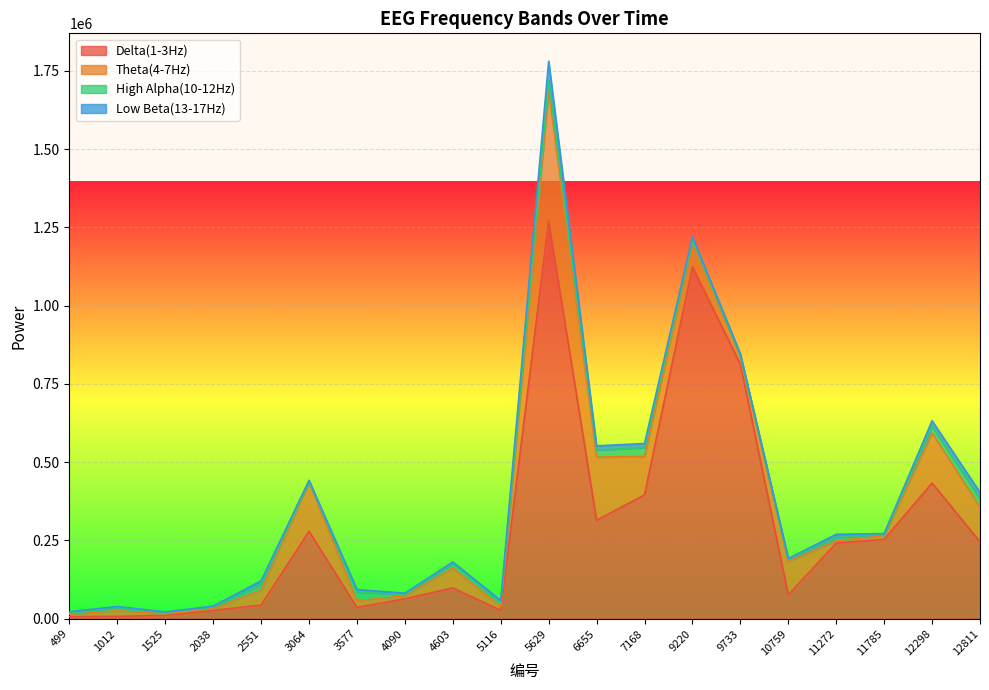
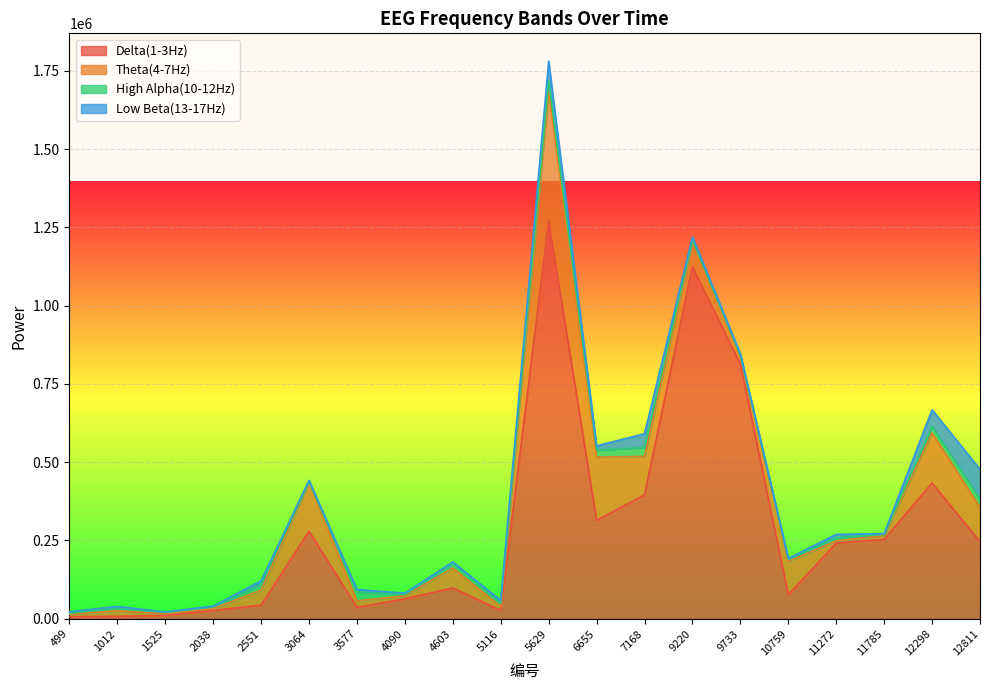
  {
    "High Alpha(10-12Hz)": {
      "2551": 20000,
      "5116": 10000,
      "5629": 30000,
      "6655": 20000,
      "7168": 30000,
      "11272": 10000,
      "12298": 20000,
      "12811": 30000
    },
    "Low Beta(13-17Hz)": {
      "2551": 10000,
      "5116": 10000,
      "5629": 60000,
      "6655": 10000,
-     "7168": 10000,
+     "7168": 40000,
      "9220": 10000,
      "11272": 10000,
-     "12298": 20000,
-     "12811": 20000
+     "12298": 50000,
+     "12811": 100000
    }
  }
